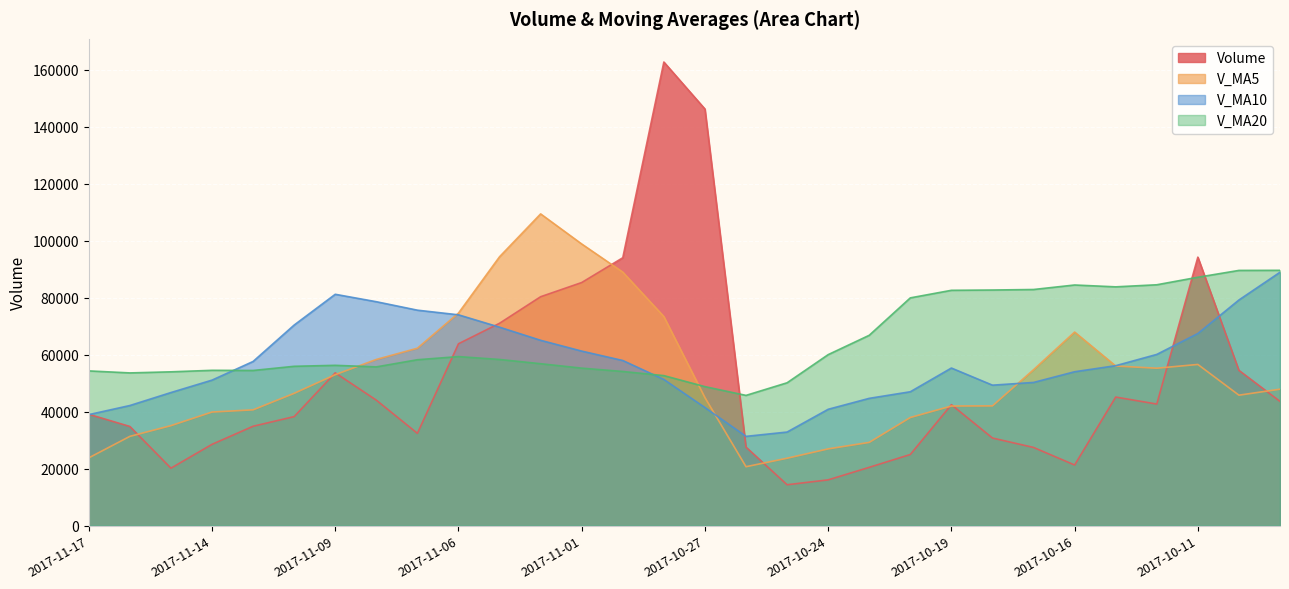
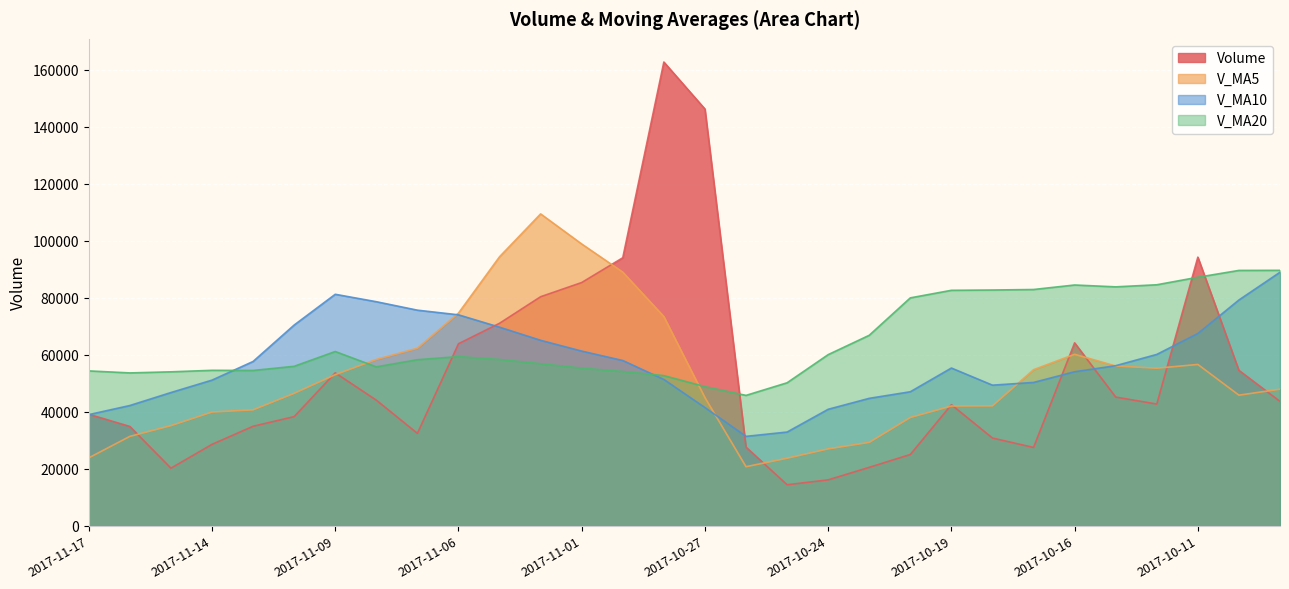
  {
    "Volume": {
      "2017-11-14": 29000,
      "2017-11-06": 64000,
      "2017-11-01": 85000,
      "2017-10-27": 146000,
      "2017-10-24": 16000,
-     "2017-10-16": 21000,
+     "2017-10-16": 64000,
      "2017-10-11": 94000
    },
    "V_MA5": {
      "2017-11-17": 24000,
      "2017-11-14": 40000,
      "2017-11-01": 99000,
      "2017-10-27": 45000,
      "2017-10-24": 27000,
-     "2017-10-16": 68000,
+     "2017-10-16": 60000,
      "2017-10-11": 57000
    },
    "V_MA10": {
      "2017-11-14": 51000,
      "2017-11-09": 81000,
      "2017-11-01": 61000,
      "2017-10-27": 41000,
      "2017-10-24": 41000,
      "2017-10-19": 55000,
      "2017-10-16": 54000,
      "2017-10-11": 67000
    },
    "V_MA20": {
      "2017-11-17": 54000,
      "2017-11-14": 55000,
-     "2017-11-09": 56000,
+     "2017-11-09": 61000,
      "2017-11-06": 59000,
      "2017-11-01": 55000,
      "2017-10-27": 49000,
      "2017-10-24": 60000,
      "2017-10-19": 83000,
      "2017-10-16": 84000,
      "2017-10-11": 87000
    }
  }
